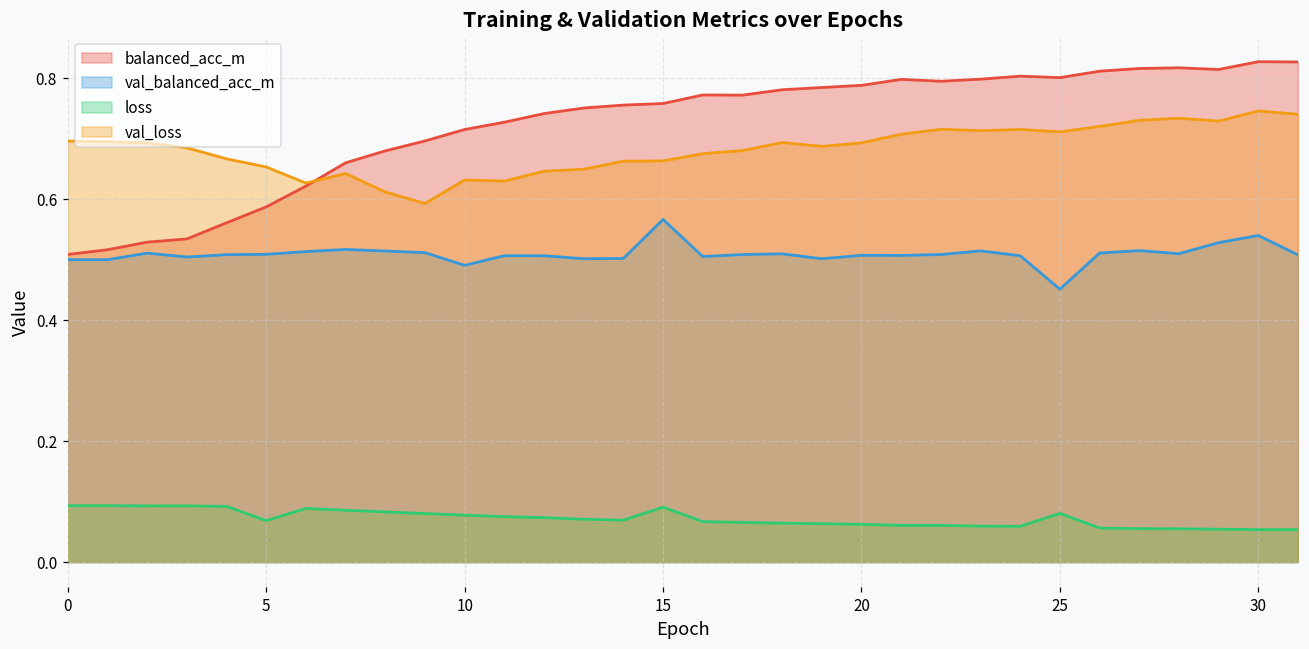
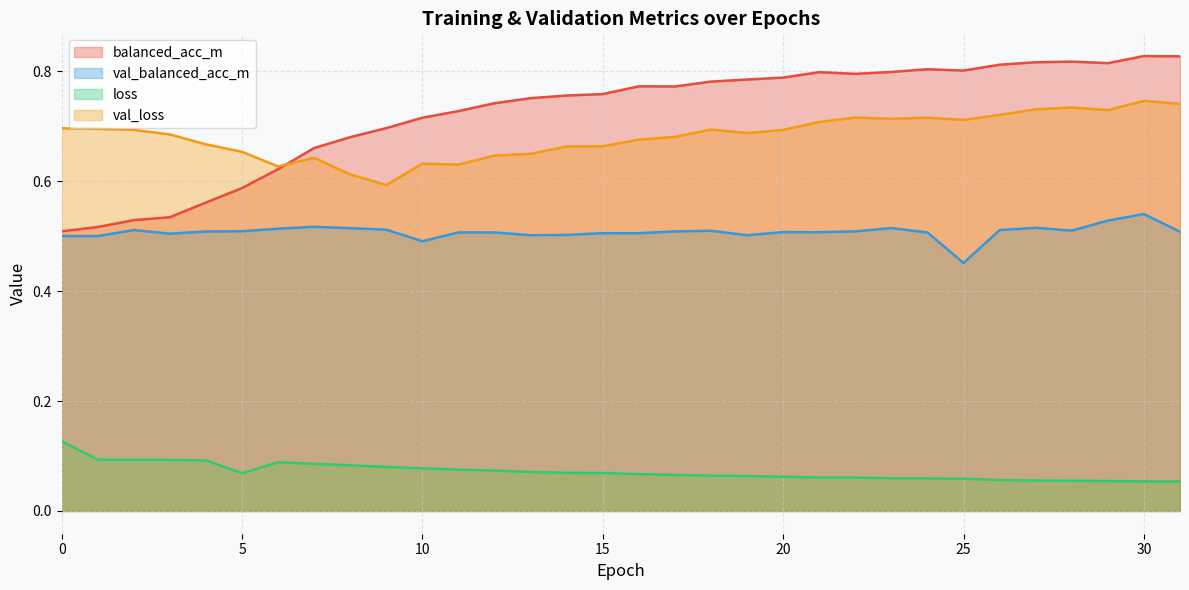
  {
    "val_balanced_acc_m": {
      "0": 0.50,
      "5": 0.51,
      "10": 0.49,
-     "15": 0.57,
+     "15": 0.51,
      "20": 0.51,
      "25": 0.45,
      "30": 0.54
    },
    "loss": {
-     "0": 0.09,
+     "0": 0.13,
      "5": 0.07,
      "10": 0.08,
-     "15": 0.09,
+     "15": 0.07,
      "20": 0.06,
-     "25": 0.08,
+     "25": 0.06,
      "30": 0.05
    }
  }
